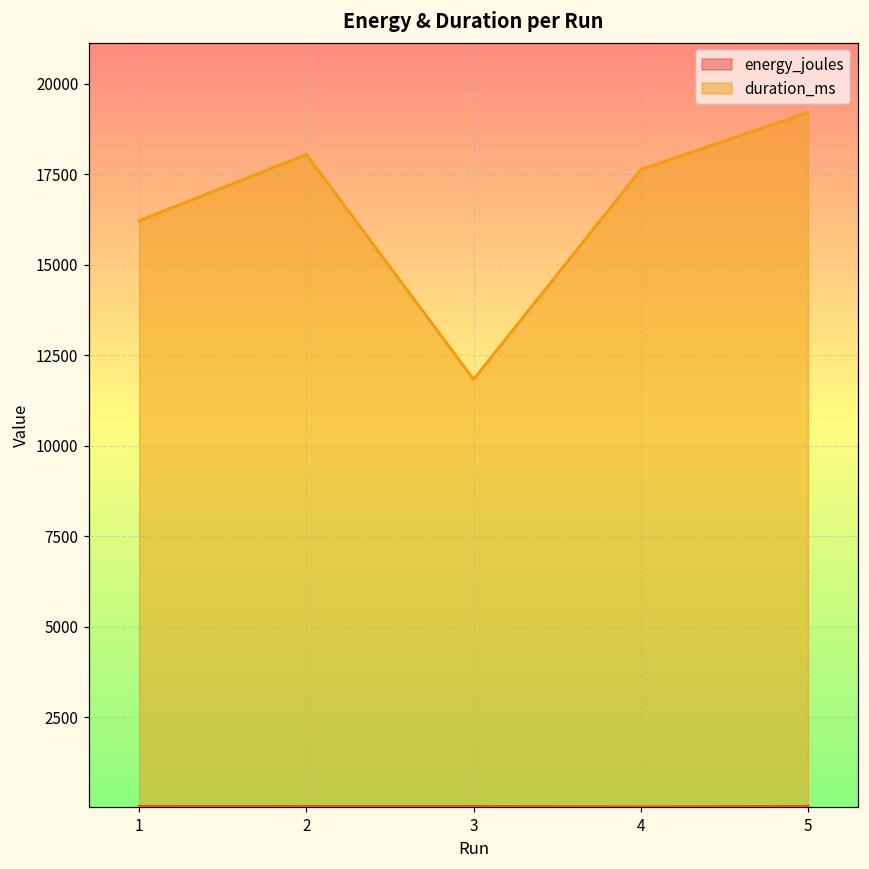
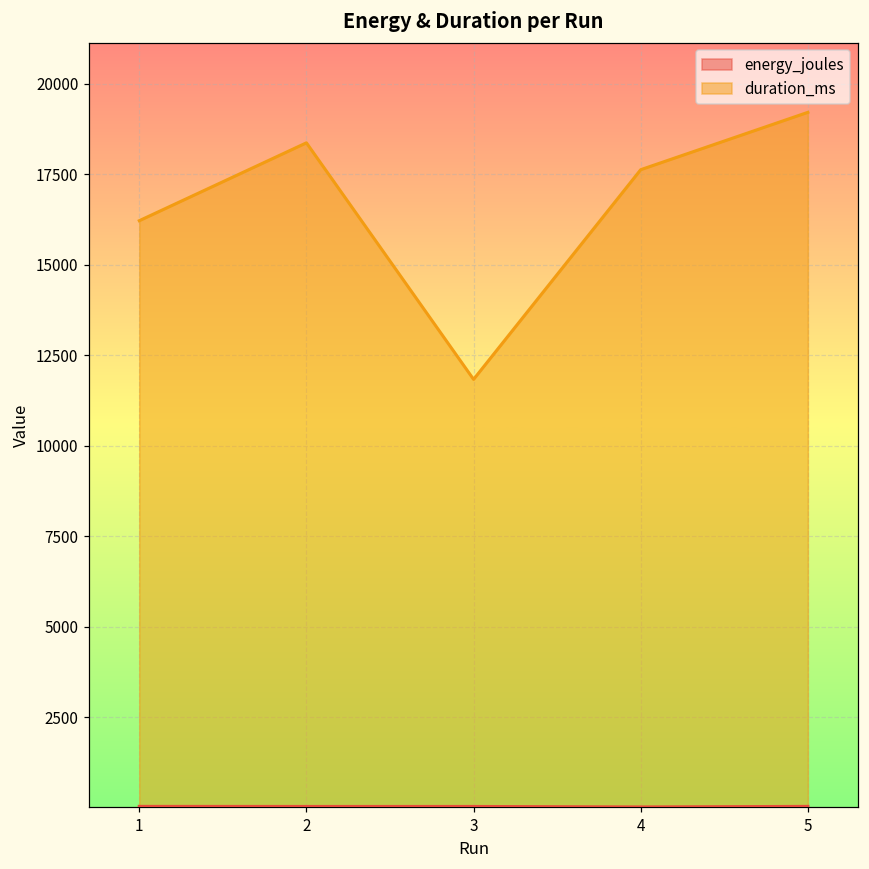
  {
    "energy_joules": {
      "1": 0,
      "2": 0,
      "3": 0,
      "4": 0,
      "5": 0
    },
    "duration_ms": {
      "1": 16200,
-     "2": 18100,
+     "2": 18400,
      "3": 11800,
      "4": 17600,
      "5": 19200
    }
  }
